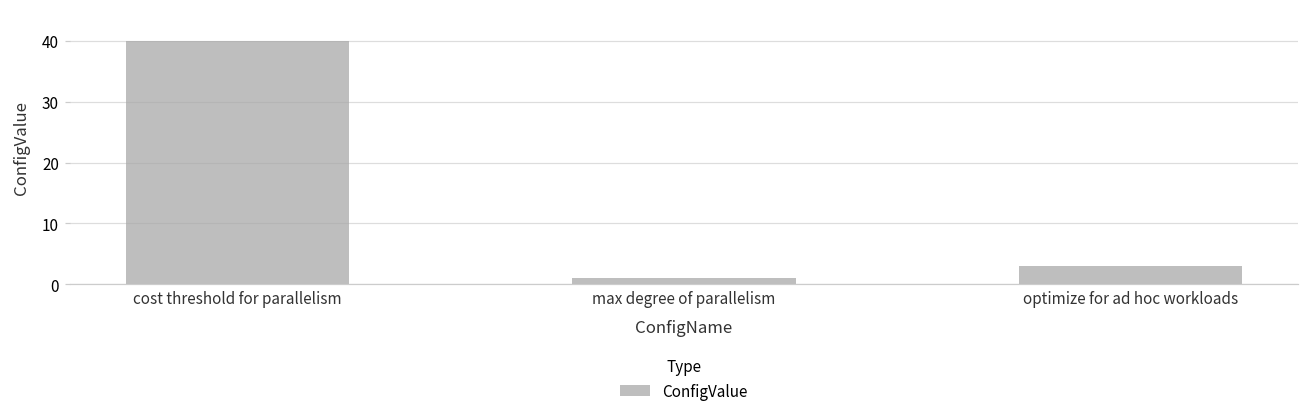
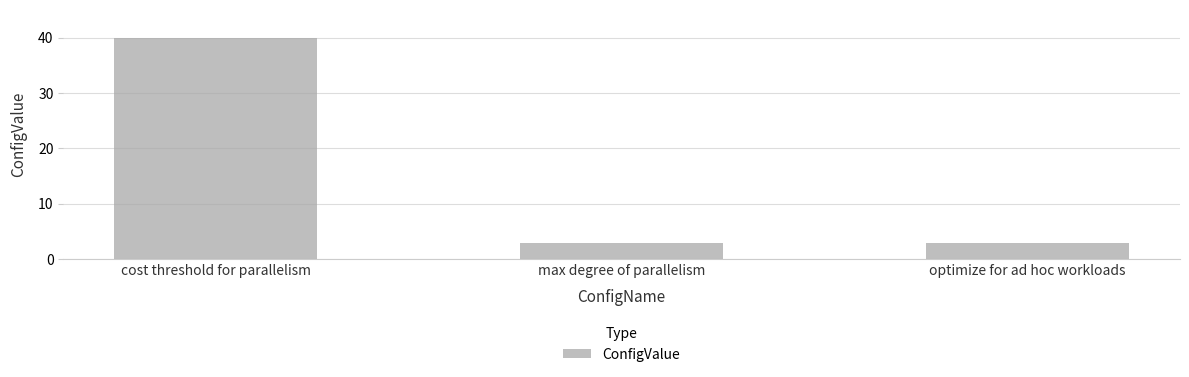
  {
    "cost threshold for parallelism": 40,
-   "max degree of parallelism": 1,
+   "max degree of parallelism": 3,
    "optimize for ad hoc workloads": 3
  }
